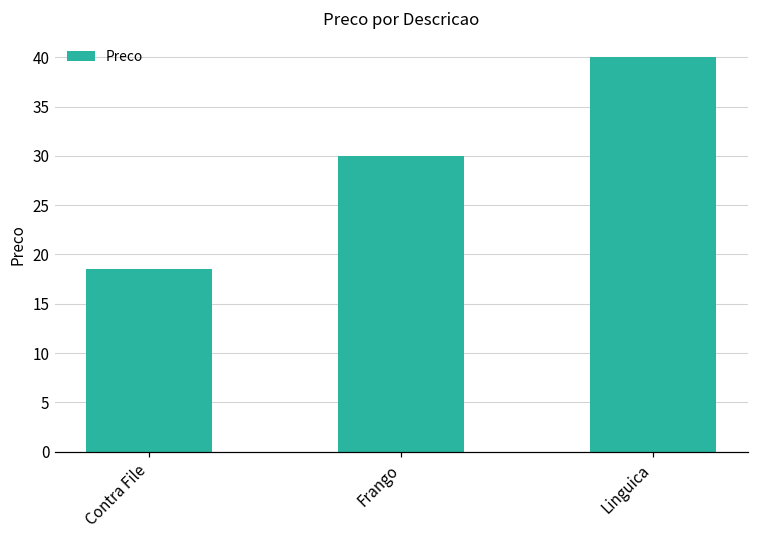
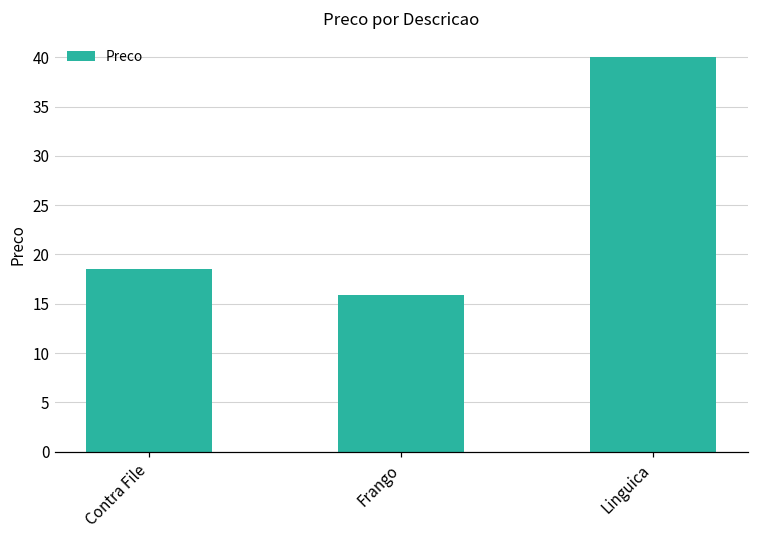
  {
    "Contra File": 19,
-   "Frango": 30,
+   "Frango": 16,
    "Linguica": 40
  }
